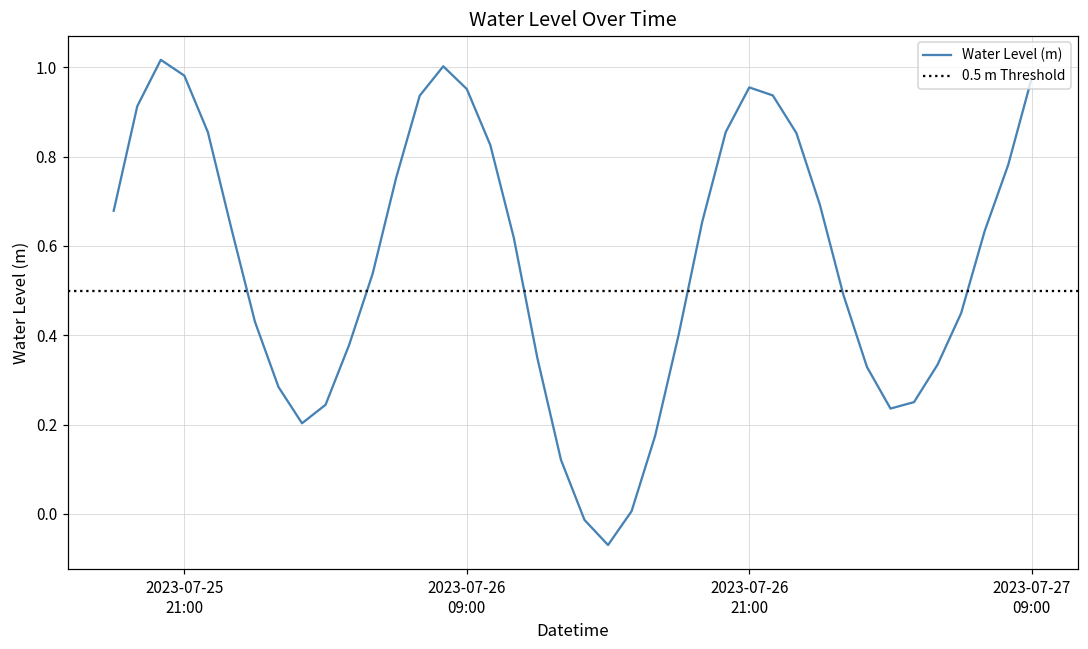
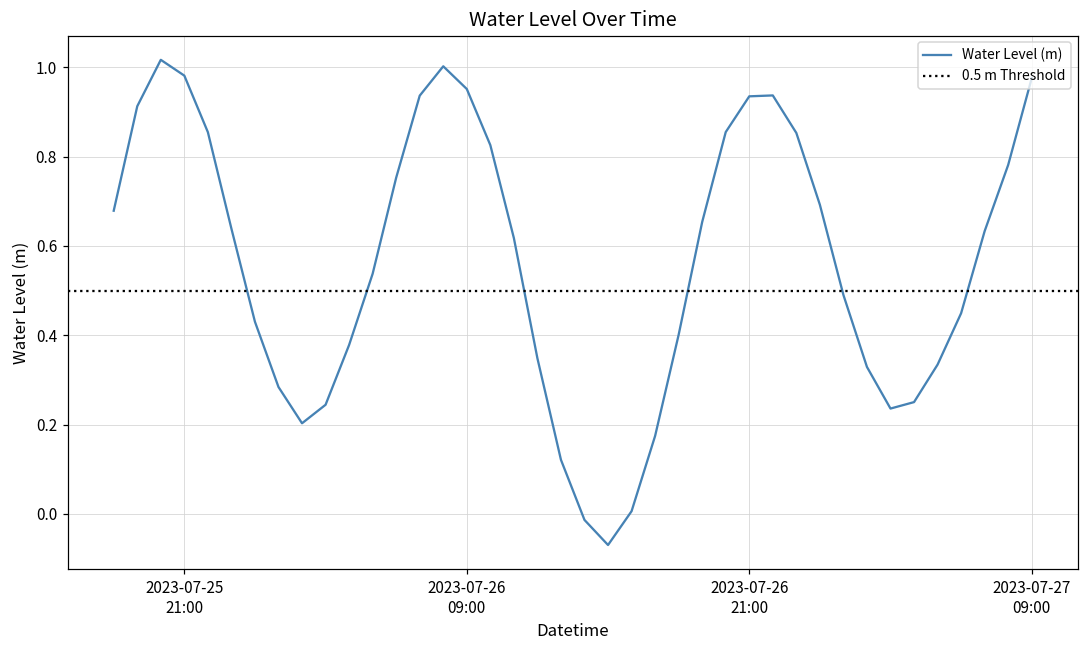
  {
    "2023-07-25 21:00": 0.98,
    "2023-07-26 09:00": 0.95,
-   "2023-07-26 21:00": 0.95
+   "2023-07-26 21:00": 0.93
  }
